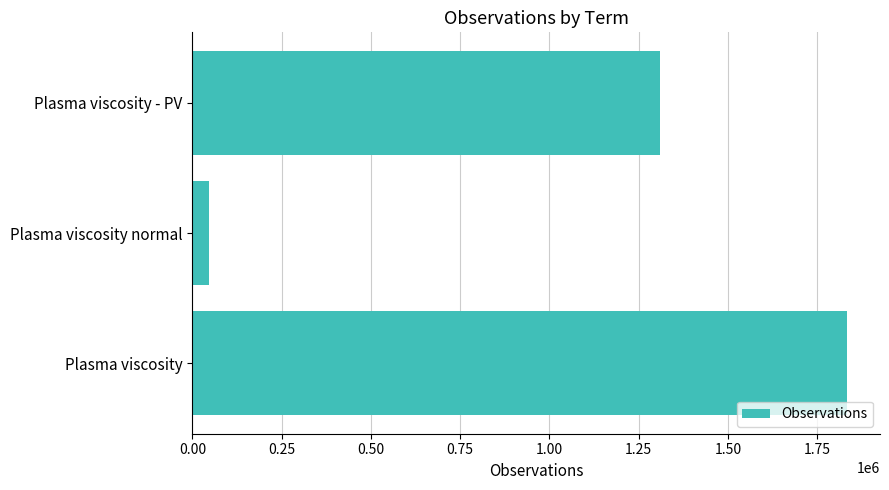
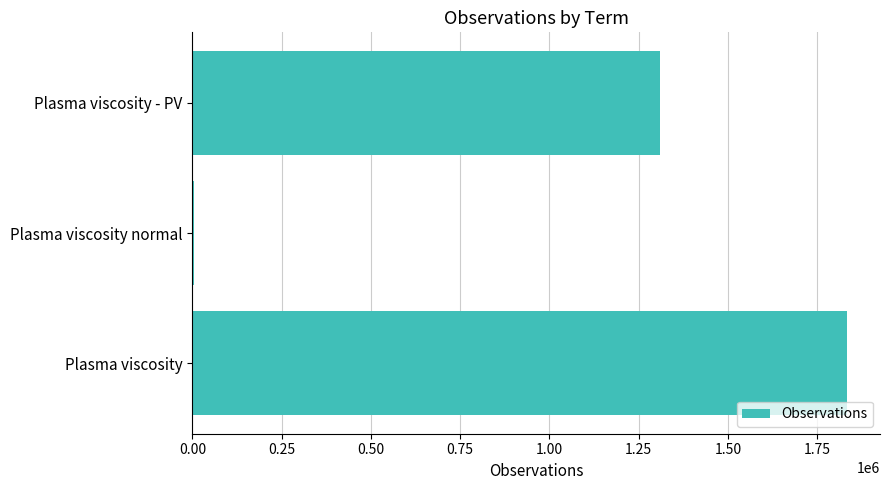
  {
    "Plasma viscosity - PV": 1310000,
-   "Plasma viscosity normal": 50000,
+   "Plasma viscosity normal": 0,
    "Plasma viscosity": 1830000
  }
